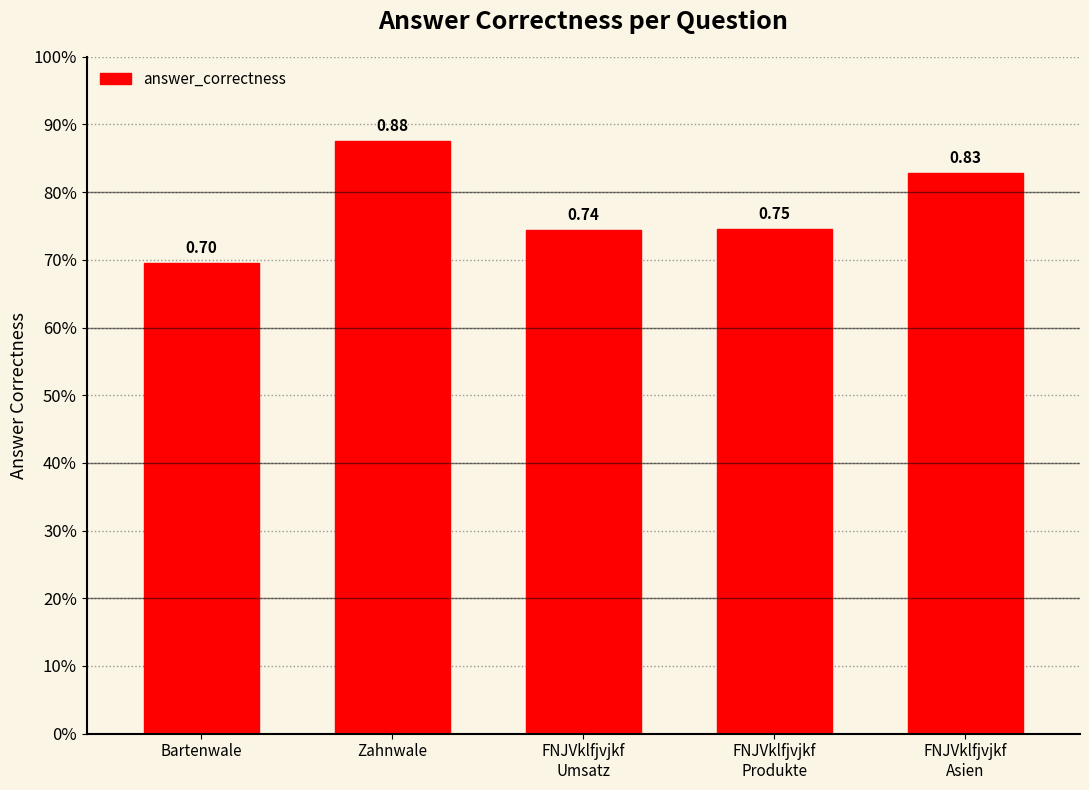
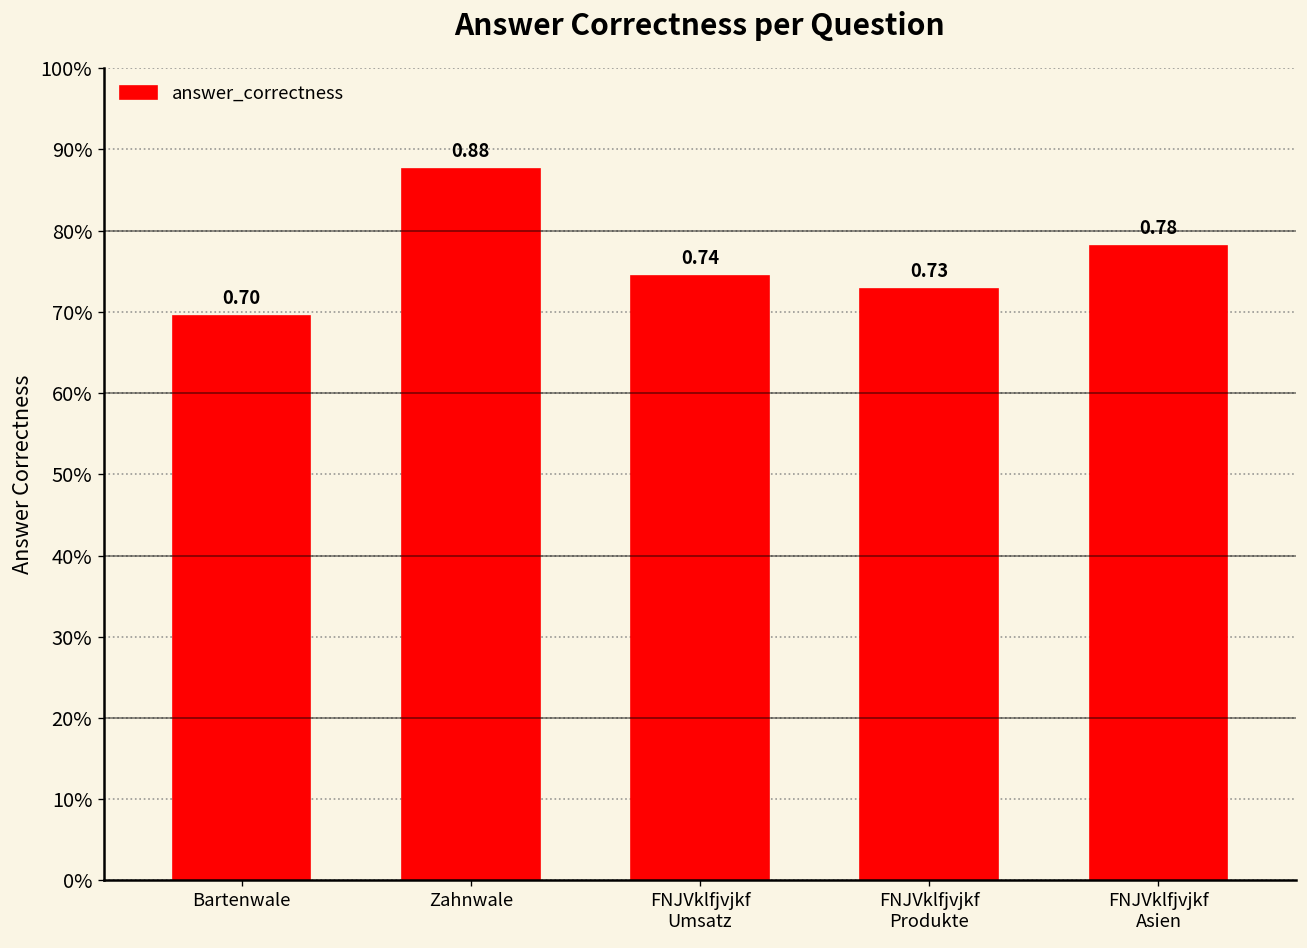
  {
    "Bartenwale": 0.70,
    "Zahnwale": 0.88,
    "FNJVklfjvjkf Umsatz": 0.74,
-   "FNJVklfjvjkf Produkte": 0.75,
-   "FNJVklfjvjkf Asien": 0.83
+   "FNJVklfjvjkf Produkte": 0.73,
+   "FNJVklfjvjkf Asien": 0.78
  }
